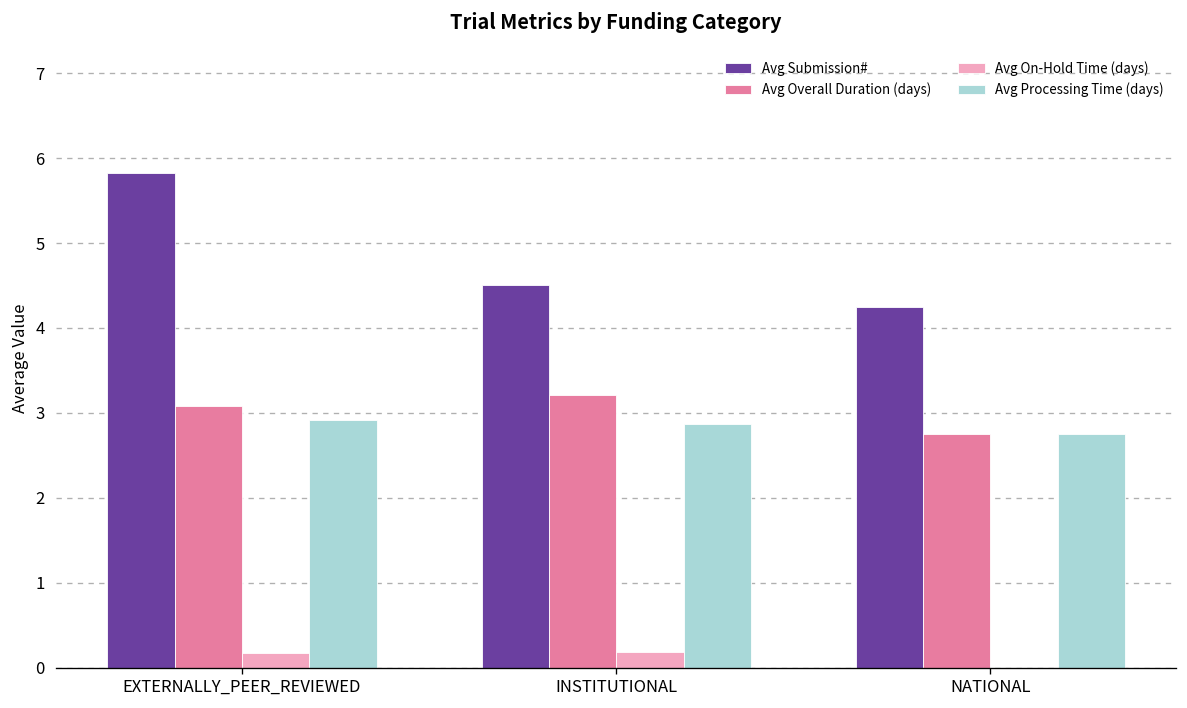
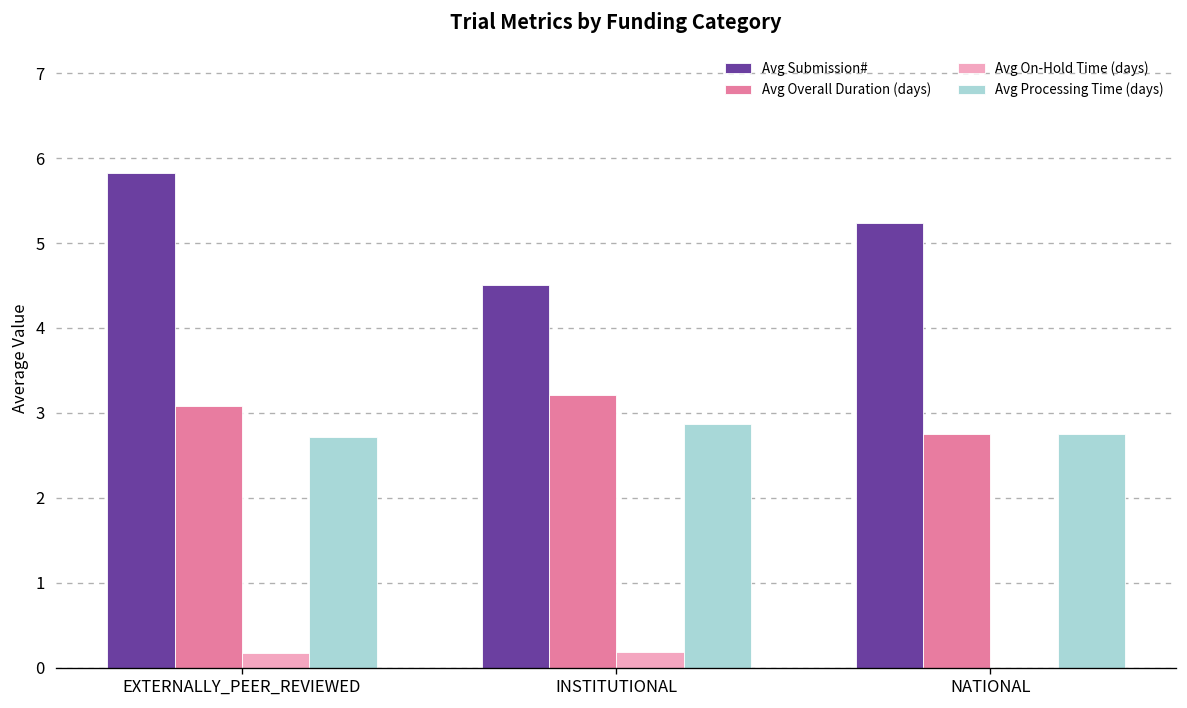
  {
    "Avg Submission#": {
      "EXTERNALLY_PEER_REVIEWED": 5.8,
      "INSTITUTIONAL": 4.5,
-     "NATIONAL": 4.3
+     "NATIONAL": 5.2
    },
    "Avg Processing Time (days)": {
-     "EXTERNALLY_PEER_REVIEWED": 2.9,
+     "EXTERNALLY_PEER_REVIEWED": 2.7,
      "INSTITUTIONAL": 2.9,
      "NATIONAL": 2.8
    }
  }
